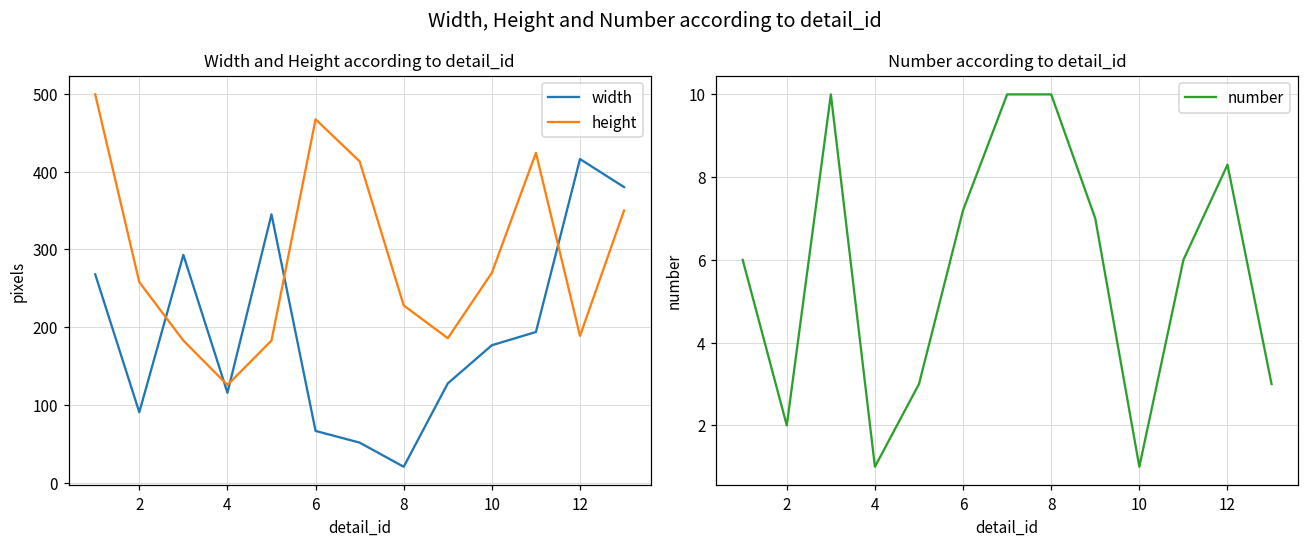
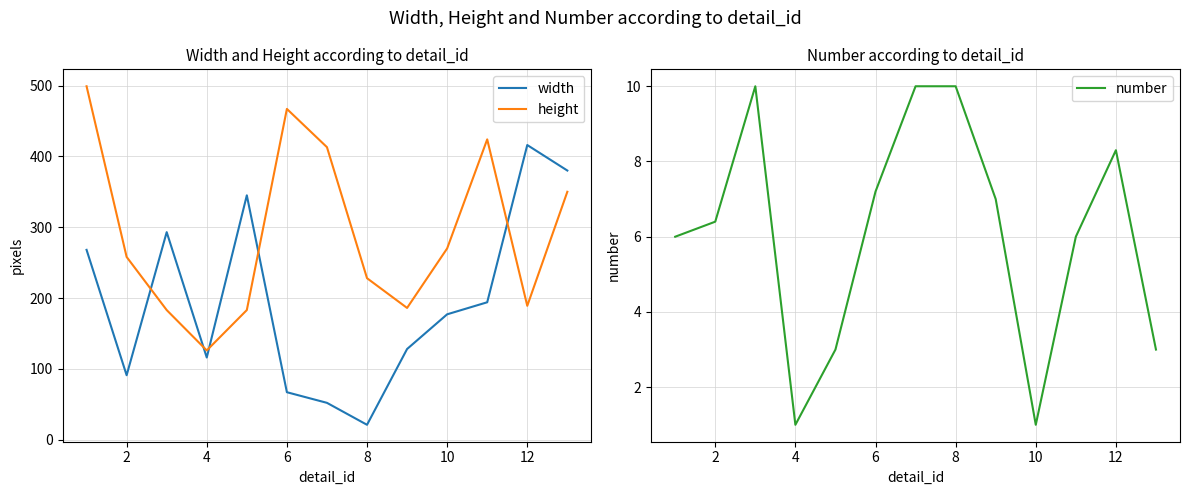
  {
    "Width and Height according to detail_id": {
      "width": {
        "2": 90,
        "4": 120,
        "6": 70,
        "8": 20,
        "10": 180,
        "12": 420
      },
      "height": {
        "2": 260,
        "4": 130,
        "6": 470,
        "8": 230,
        "10": 270,
        "12": 190
      }
    },
    "Number according to detail_id": {
-     "2": 2.0,
+     "2": 6.4,
      "4": 1.0,
      "6": 7.2,
      "8": 10.0,
      "10": 1.0,
      "12": 8.3
    }
  }
